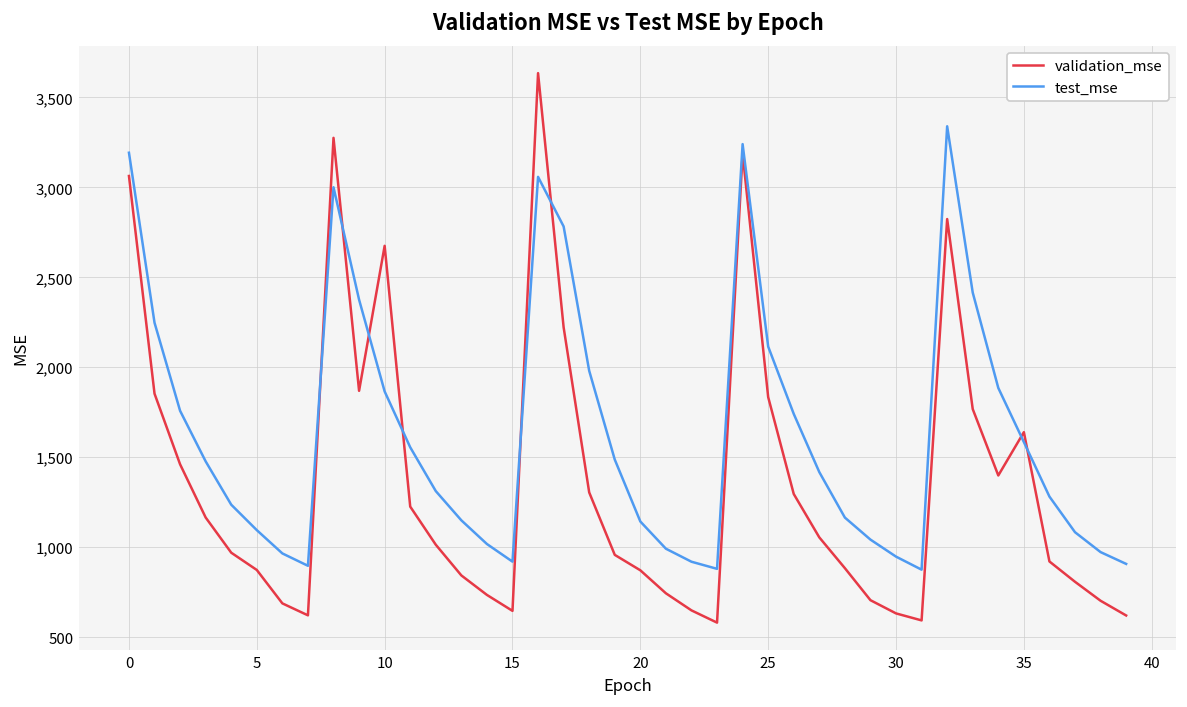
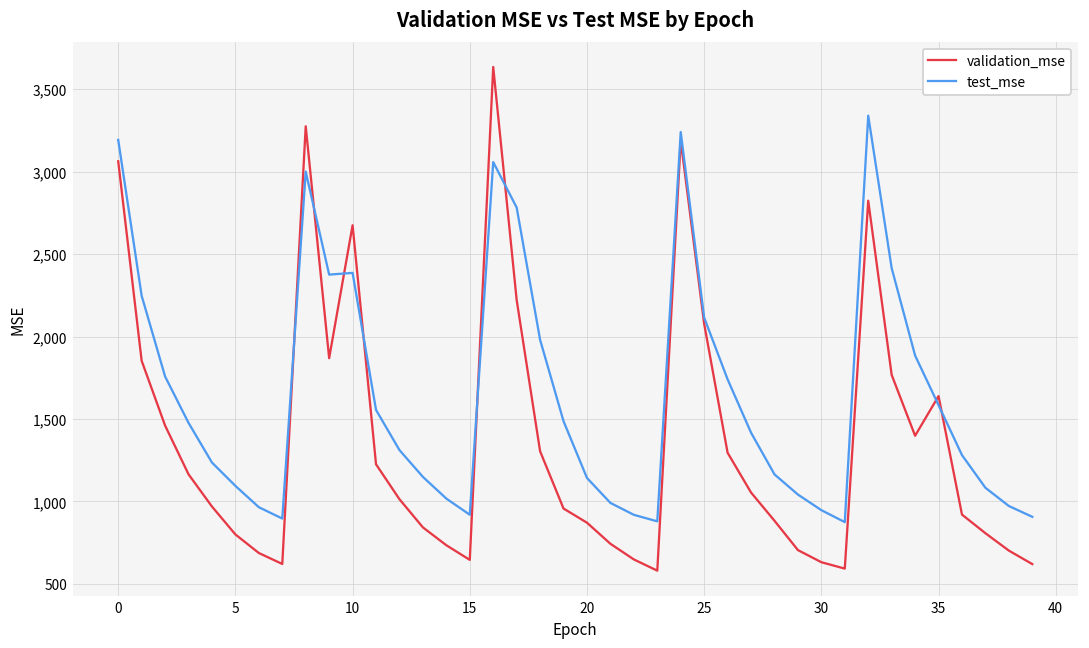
  {
    "validation_mse": {
      "0": "3,060",
-     "5": "870",
+     "5": "800",
      "10": "2,680",
      "15": "650",
      "20": "870",
-     "25": "1,830",
+     "25": "2,080",
      "30": "630",
      "35": "1,640"
    },
    "test_mse": {
      "0": "3,190",
      "5": "1,090",
-     "10": "1,870",
+     "10": "2,390",
      "15": "920",
      "20": "1,140",
      "25": "2,110",
      "30": "950",
      "35": "1,580"
    }
  }
